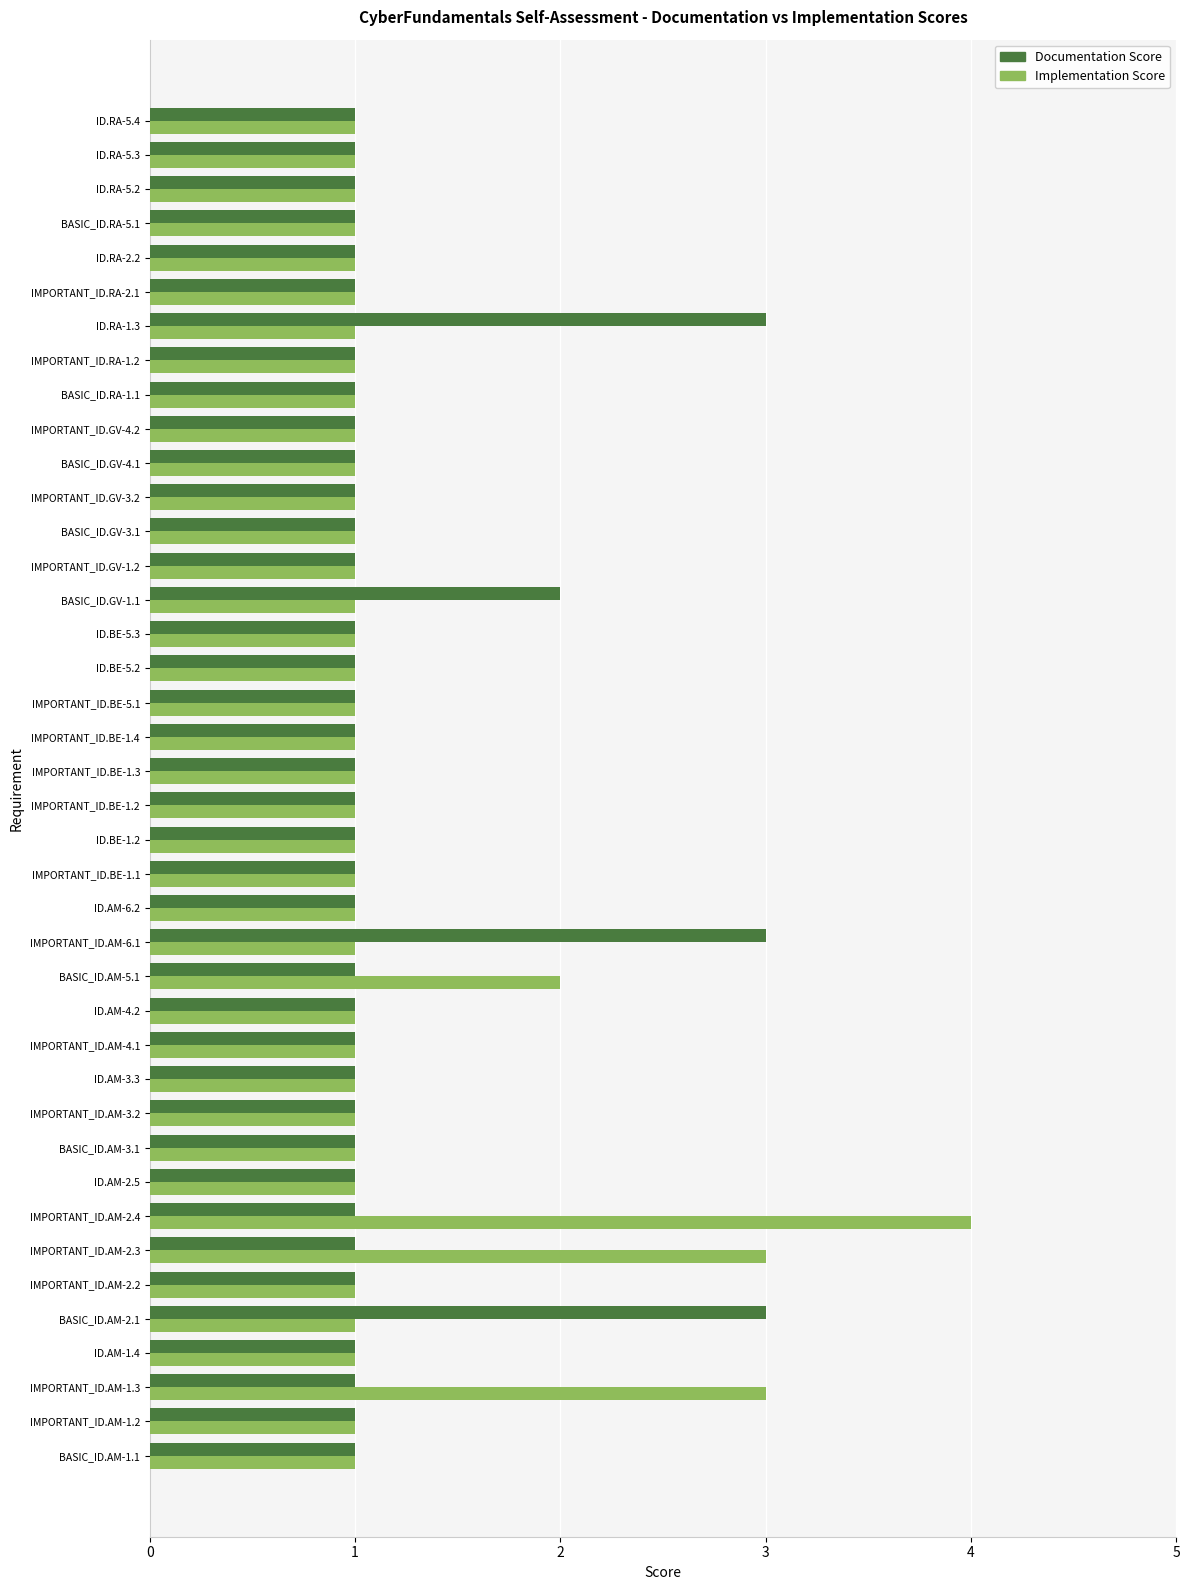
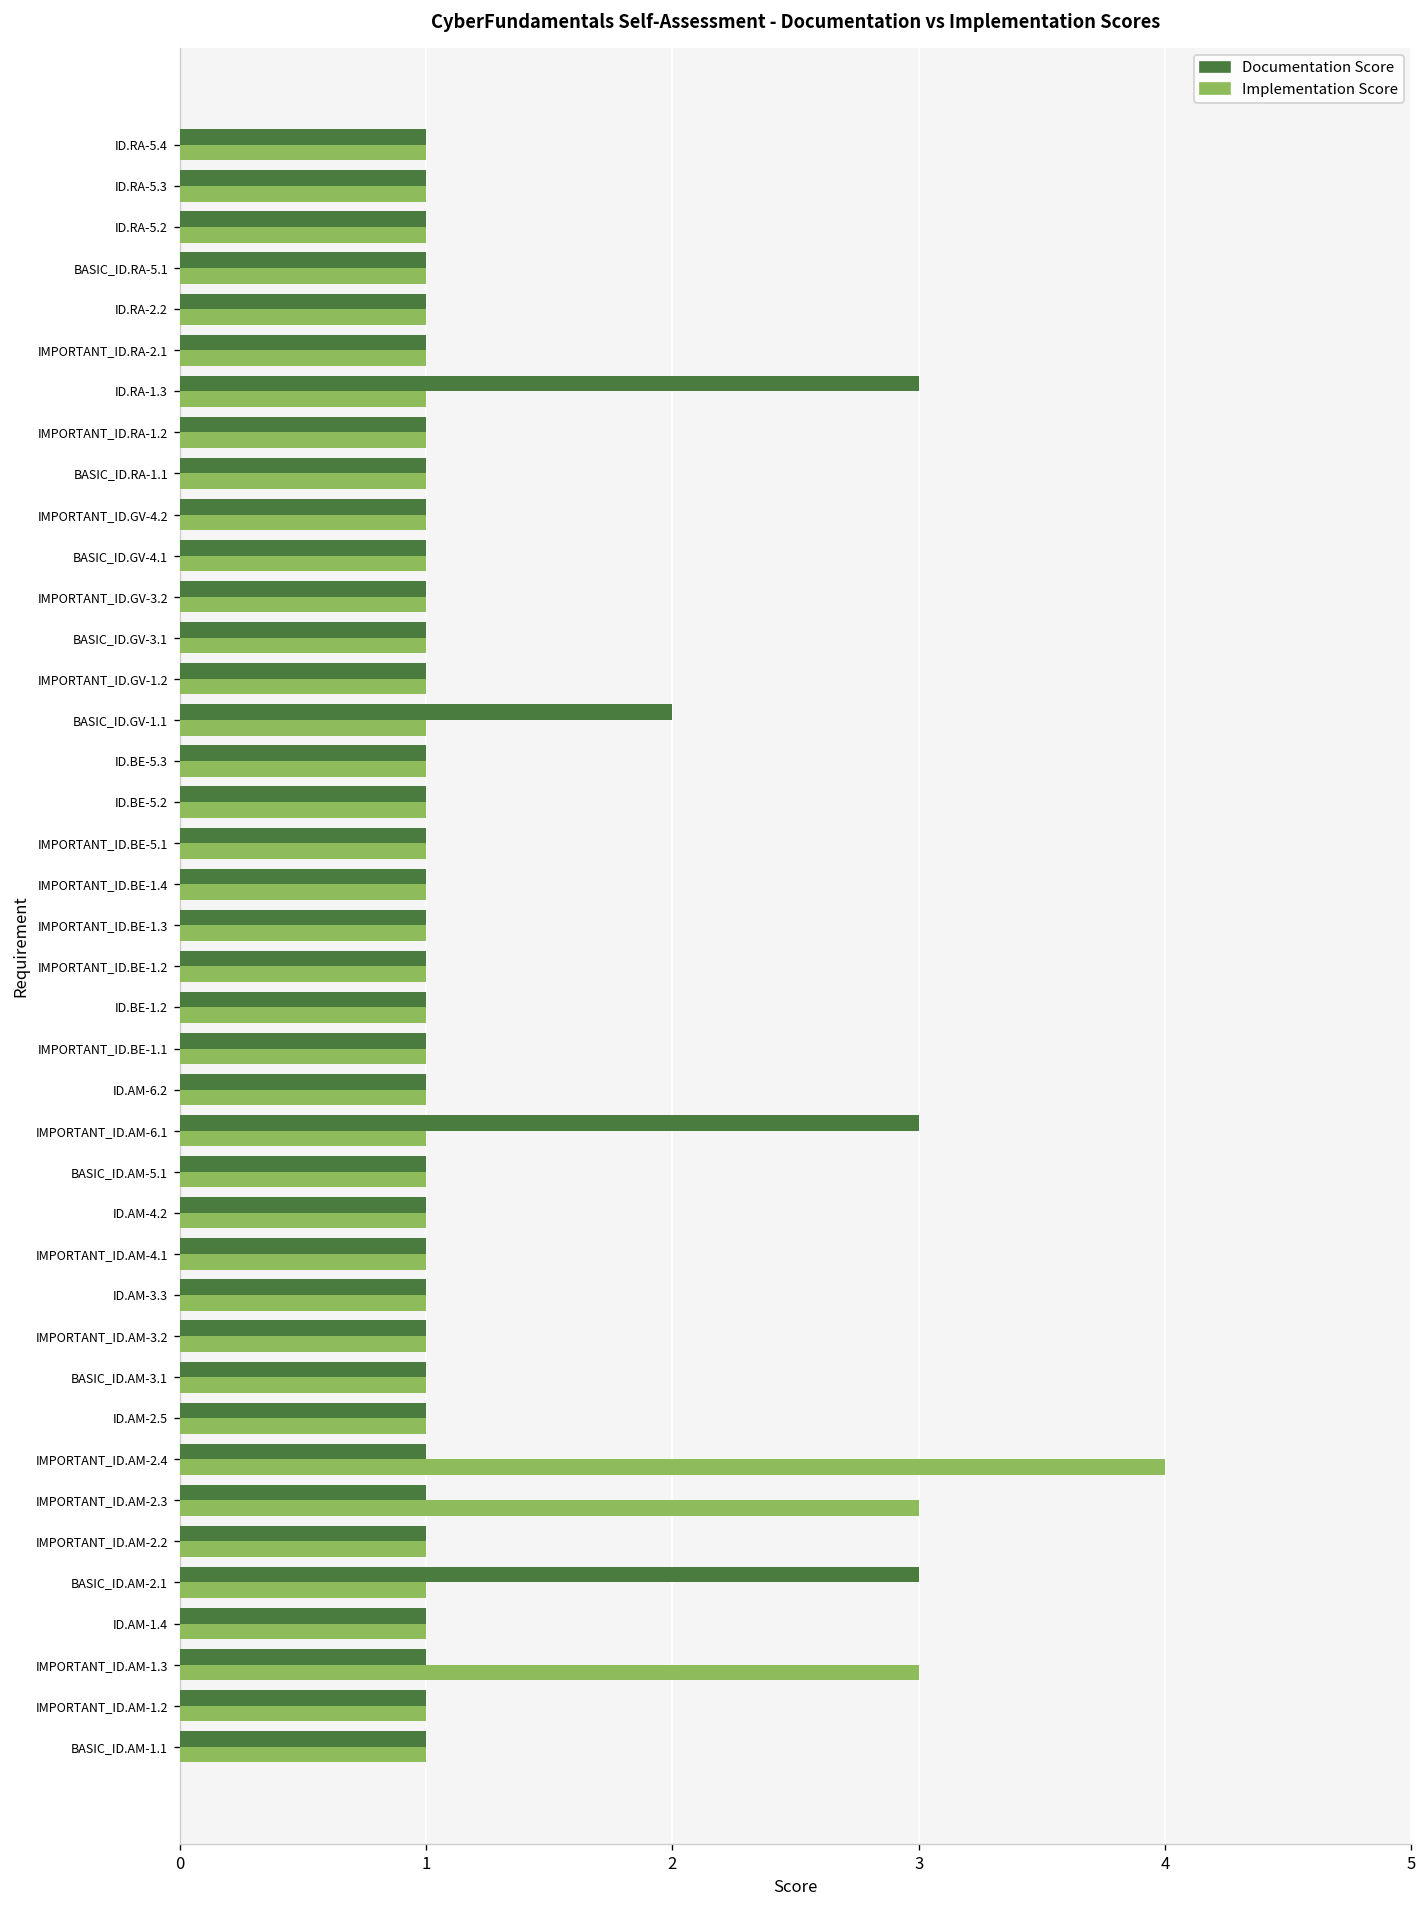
  {
    "Documentation Score": {
      "ID.RA-5.4": 1,
      "ID.RA-5.3": 1,
      "ID.RA-5.2": 1,
      "BASIC_ID.RA-5.1": 1,
      "ID.RA-2.2": 1,
      "IMPORTANT_ID.RA-2.1": 1,
      "ID.RA-1.3": 3,
      "IMPORTANT_ID.RA-1.2": 1,
      "BASIC_ID.RA-1.1": 1,
      "IMPORTANT_ID.GV-4.2": 1,
      "BASIC_ID.GV-4.1": 1,
      "IMPORTANT_ID.GV-3.2": 1,
      "BASIC_ID.GV-3.1": 1,
      "IMPORTANT_ID.GV-1.2": 1,
      "BASIC_ID.GV-1.1": 2,
      "ID.BE-5.3": 1,
      "ID.BE-5.2": 1,
      "IMPORTANT_ID.BE-5.1": 1,
      "IMPORTANT_ID.BE-1.4": 1,
      "IMPORTANT_ID.BE-1.3": 1,
      "IMPORTANT_ID.BE-1.2": 1,
      "ID.BE-1.2": 1,
      "IMPORTANT_ID.BE-1.1": 1,
      "ID.AM-6.2": 1,
      "IMPORTANT_ID.AM-6.1": 3,
      "BASIC_ID.AM-5.1": 1,
      "ID.AM-4.2": 1,
      "IMPORTANT_ID.AM-4.1": 1,
      "ID.AM-3.3": 1,
      "IMPORTANT_ID.AM-3.2": 1,
      "BASIC_ID.AM-3.1": 1,
      "ID.AM-2.5": 1,
      "IMPORTANT_ID.AM-2.4": 1,
      "IMPORTANT_ID.AM-2.3": 1,
      "IMPORTANT_ID.AM-2.2": 1,
      "BASIC_ID.AM-2.1": 3,
      "ID.AM-1.4": 1,
      "IMPORTANT_ID.AM-1.3": 1,
      "IMPORTANT_ID.AM-1.2": 1,
      "BASIC_ID.AM-1.1": 1
    },
    "Implementation Score": {
      "ID.RA-5.4": 1,
      "ID.RA-5.3": 1,
      "ID.RA-5.2": 1,
      "BASIC_ID.RA-5.1": 1,
      "ID.RA-2.2": 1,
      "IMPORTANT_ID.RA-2.1": 1,
      "ID.RA-1.3": 1,
      "IMPORTANT_ID.RA-1.2": 1,
      "BASIC_ID.RA-1.1": 1,
      "IMPORTANT_ID.GV-4.2": 1,
      "BASIC_ID.GV-4.1": 1,
      "IMPORTANT_ID.GV-3.2": 1,
      "BASIC_ID.GV-3.1": 1,
      "IMPORTANT_ID.GV-1.2": 1,
      "BASIC_ID.GV-1.1": 1,
      "ID.BE-5.3": 1,
      "ID.BE-5.2": 1,
      "IMPORTANT_ID.BE-5.1": 1,
      "IMPORTANT_ID.BE-1.4": 1,
      "IMPORTANT_ID.BE-1.3": 1,
      "IMPORTANT_ID.BE-1.2": 1,
      "ID.BE-1.2": 1,
      "IMPORTANT_ID.BE-1.1": 1,
      "ID.AM-6.2": 1,
      "IMPORTANT_ID.AM-6.1": 1,
-     "BASIC_ID.AM-5.1": 2,
+     "BASIC_ID.AM-5.1": 1,
      "ID.AM-4.2": 1,
      "IMPORTANT_ID.AM-4.1": 1,
      "ID.AM-3.3": 1,
      "IMPORTANT_ID.AM-3.2": 1,
      "BASIC_ID.AM-3.1": 1,
      "ID.AM-2.5": 1,
      "IMPORTANT_ID.AM-2.4": 4,
      "IMPORTANT_ID.AM-2.3": 3,
      "IMPORTANT_ID.AM-2.2": 1,
      "BASIC_ID.AM-2.1": 1,
      "ID.AM-1.4": 1,
      "IMPORTANT_ID.AM-1.3": 3,
      "IMPORTANT_ID.AM-1.2": 1,
      "BASIC_ID.AM-1.1": 1
    }
  }
